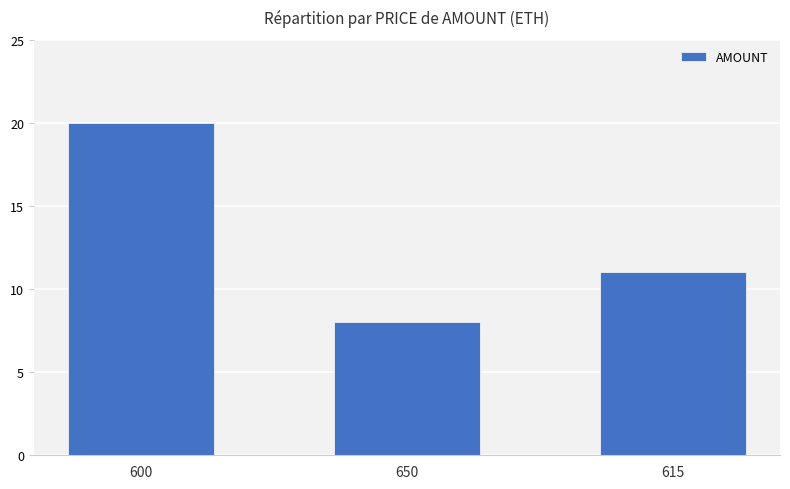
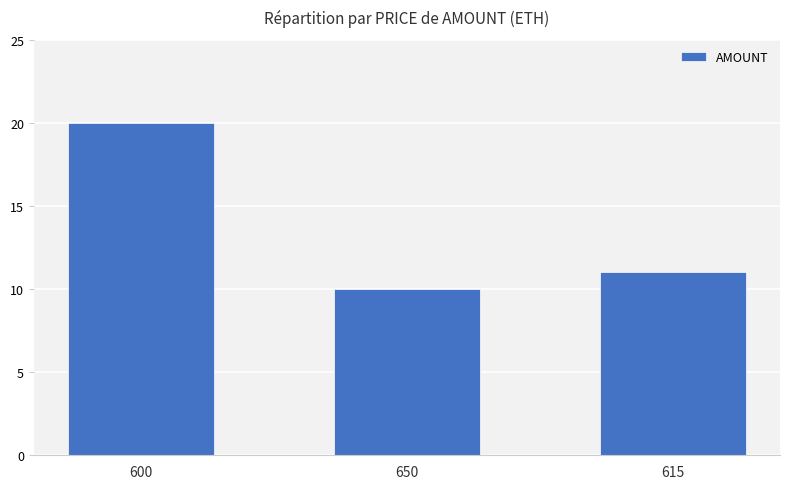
  {
    "600": 20,
-   "650": 8,
+   "650": 10,
    "615": 11
  }
